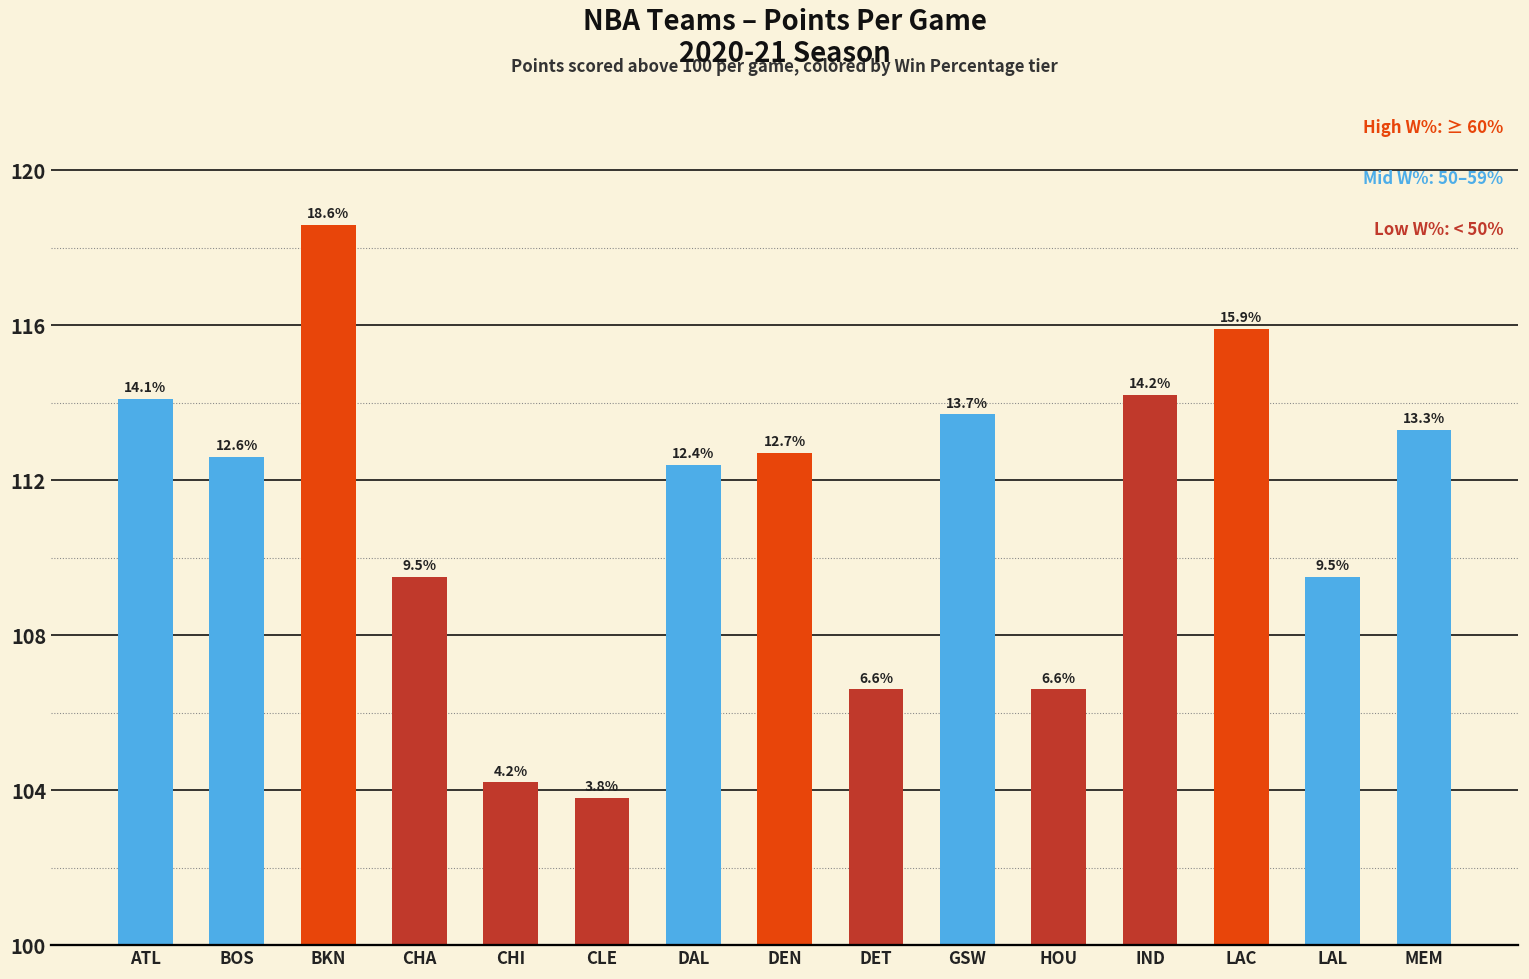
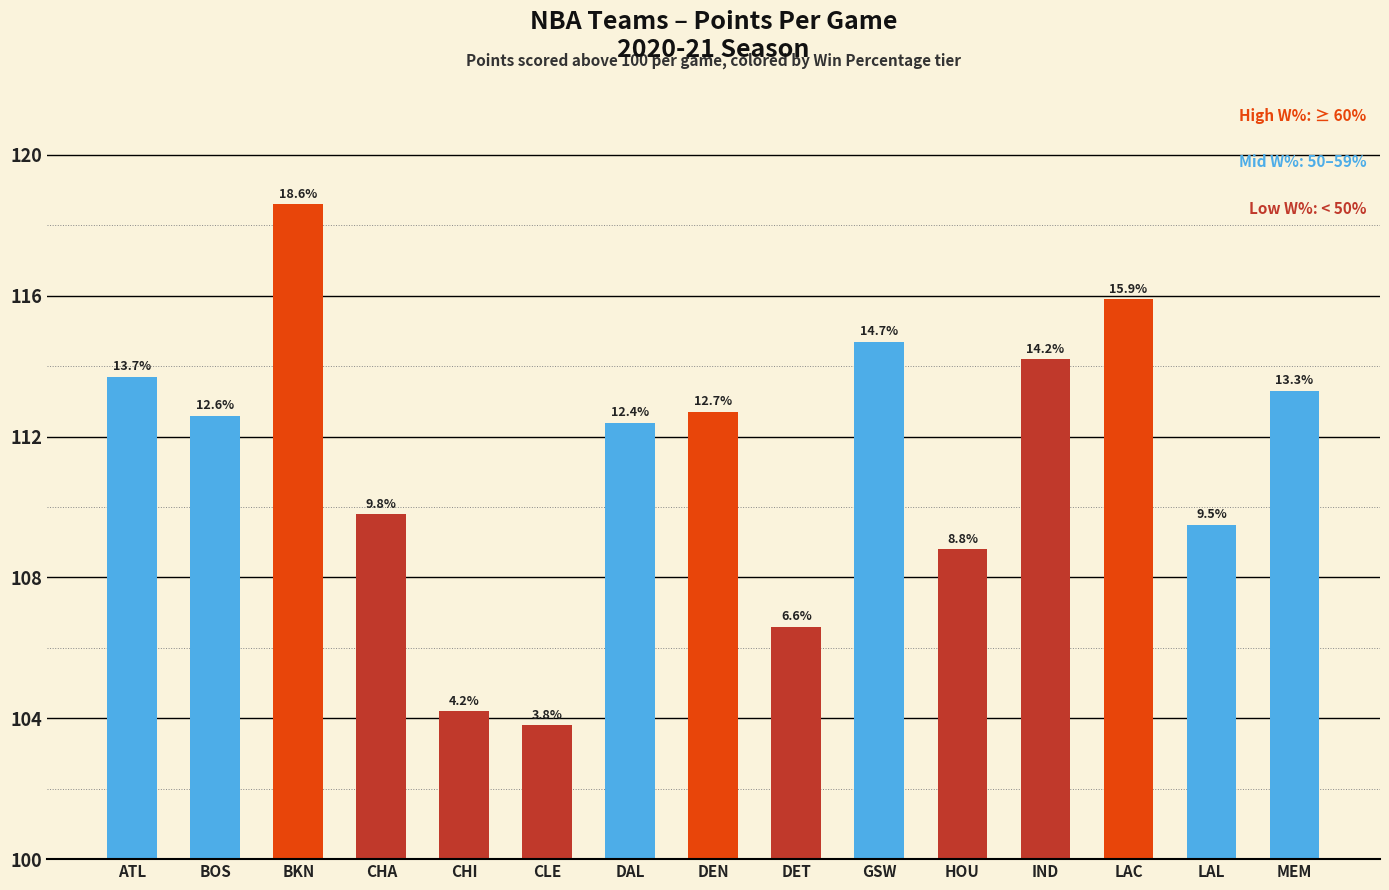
  {
-   "ATL": "14.1%",
+   "ATL": "13.7%",
    "BOS": "12.6%",
    "BKN": "18.6%",
-   "CHA": "9.5%",
+   "CHA": "9.8%",
    "CHI": "4.2%",
    "CLE": "3.8%",
    "DAL": "12.4%",
    "DEN": "12.7%",
    "DET": "6.6%",
-   "GSW": "13.7%",
-   "HOU": "6.6%",
+   "GSW": "14.7%",
+   "HOU": "8.8%",
    "IND": "14.2%",
    "LAC": "15.9%",
    "LAL": "9.5%",
    "MEM": "13.3%"
  }
